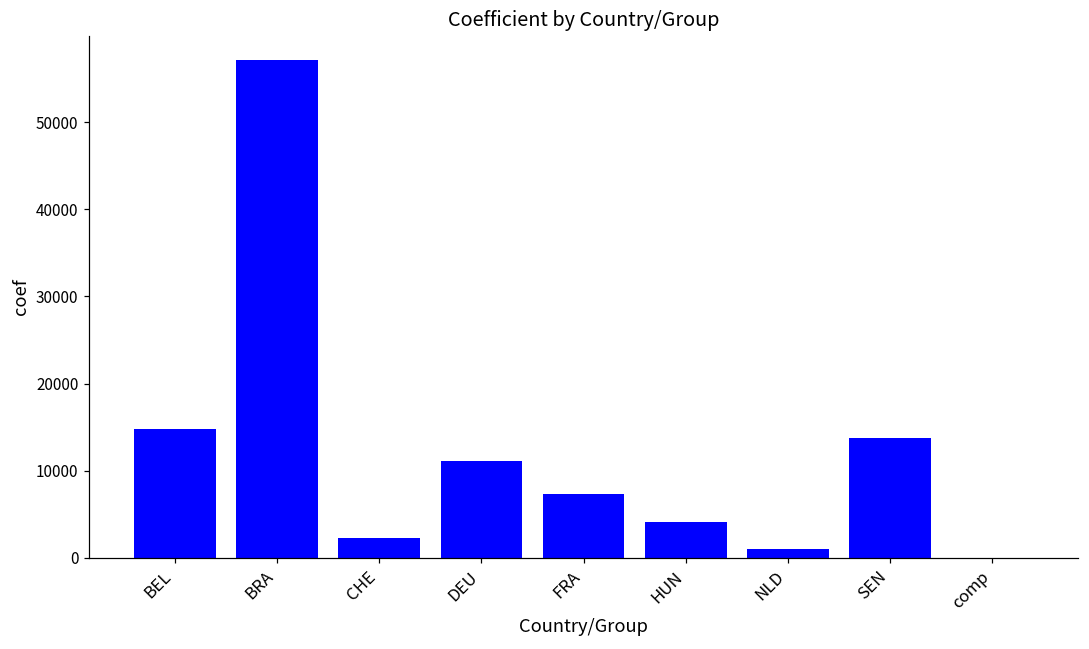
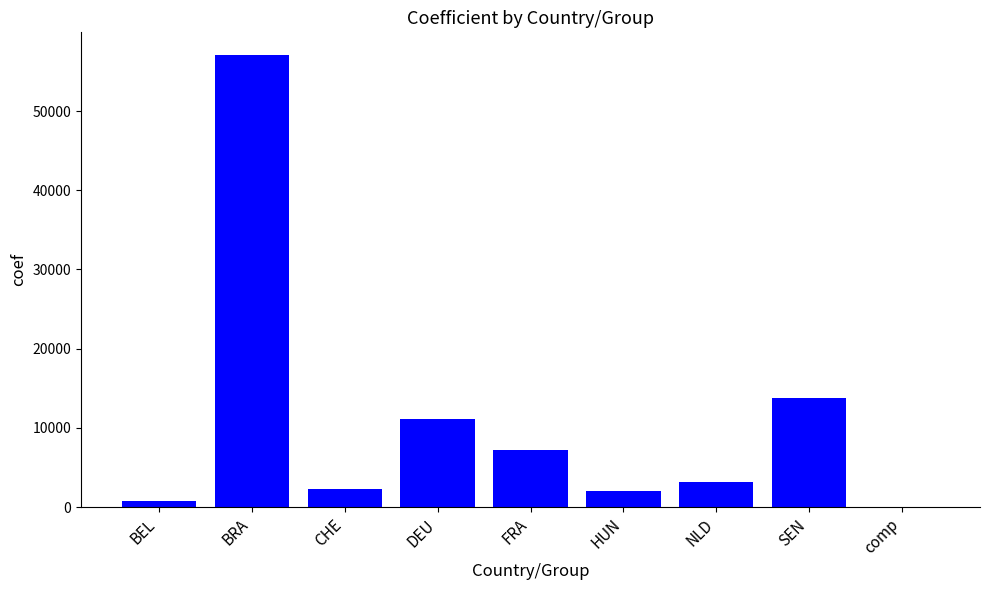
  {
-   "BEL": 15000,
+   "BEL": 1000,
    "BRA": 57000,
    "CHE": 2000,
    "DEU": 11000,
    "FRA": 7000,
-   "HUN": 4000,
-   "NLD": 1000,
+   "HUN": 2000,
+   "NLD": 3000,
    "SEN": 14000
  }
